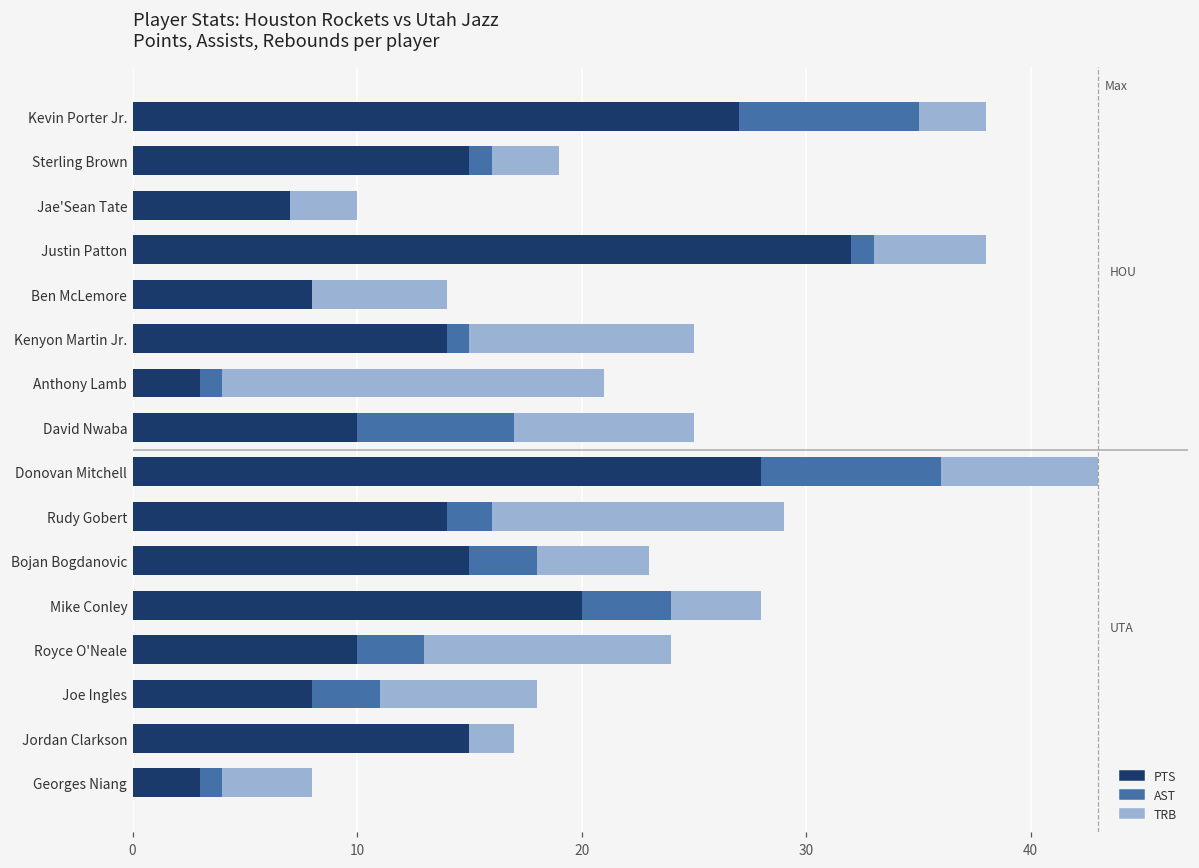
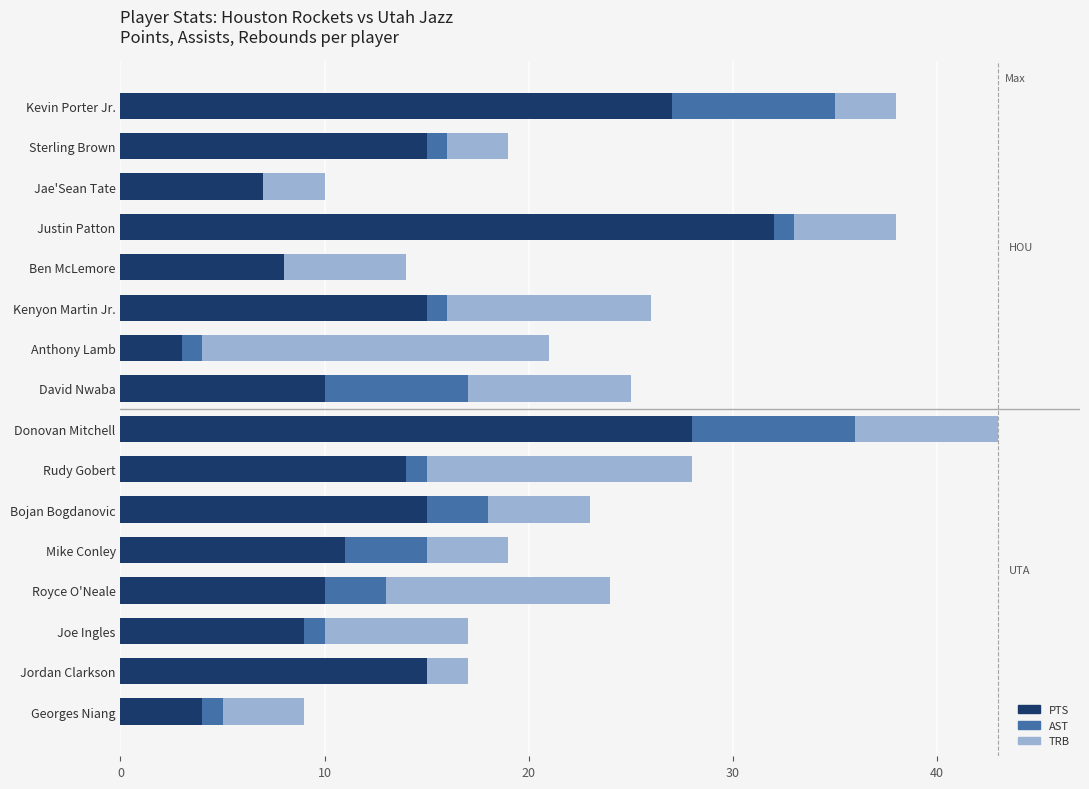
  {
    "PTS": {
      "Kevin Porter Jr.": 27,
      "Sterling Brown": 15,
      "Jae'Sean Tate": 7,
      "Justin Patton": 32,
      "Ben McLemore": 8,
-     "Kenyon Martin Jr.": 14,
+     "Kenyon Martin Jr.": 15,
      "Anthony Lamb": 3,
      "David Nwaba": 10,
      "Donovan Mitchell": 28,
      "Rudy Gobert": 14,
      "Bojan Bogdanovic": 15,
-     "Mike Conley": 20,
+     "Mike Conley": 11,
      "Royce O'Neale": 10,
-     "Joe Ingles": 8,
+     "Joe Ingles": 9,
      "Jordan Clarkson": 15,
-     "Georges Niang": 3
+     "Georges Niang": 4
    },
    "AST": {
      "Kevin Porter Jr.": 8,
      "Sterling Brown": 1,
      "Jae'Sean Tate": 0,
      "Justin Patton": 1,
      "Ben McLemore": 0,
      "Kenyon Martin Jr.": 1,
      "Anthony Lamb": 1,
      "David Nwaba": 7,
      "Donovan Mitchell": 8,
-     "Rudy Gobert": 2,
+     "Rudy Gobert": 1,
      "Bojan Bogdanovic": 3,
      "Mike Conley": 4,
      "Royce O'Neale": 3,
-     "Joe Ingles": 3,
+     "Joe Ingles": 1,
      "Jordan Clarkson": 0,
      "Georges Niang": 1
    },
    "TRB": {
      "Kevin Porter Jr.": 3,
      "Sterling Brown": 3,
      "Jae'Sean Tate": 3,
      "Justin Patton": 5,
      "Ben McLemore": 6,
      "Kenyon Martin Jr.": 10,
      "Anthony Lamb": 17,
      "David Nwaba": 8,
      "Donovan Mitchell": 7,
      "Rudy Gobert": 13,
      "Bojan Bogdanovic": 5,
      "Mike Conley": 4,
      "Royce O'Neale": 11,
      "Joe Ingles": 7,
      "Jordan Clarkson": 2,
      "Georges Niang": 4
    }
  }
